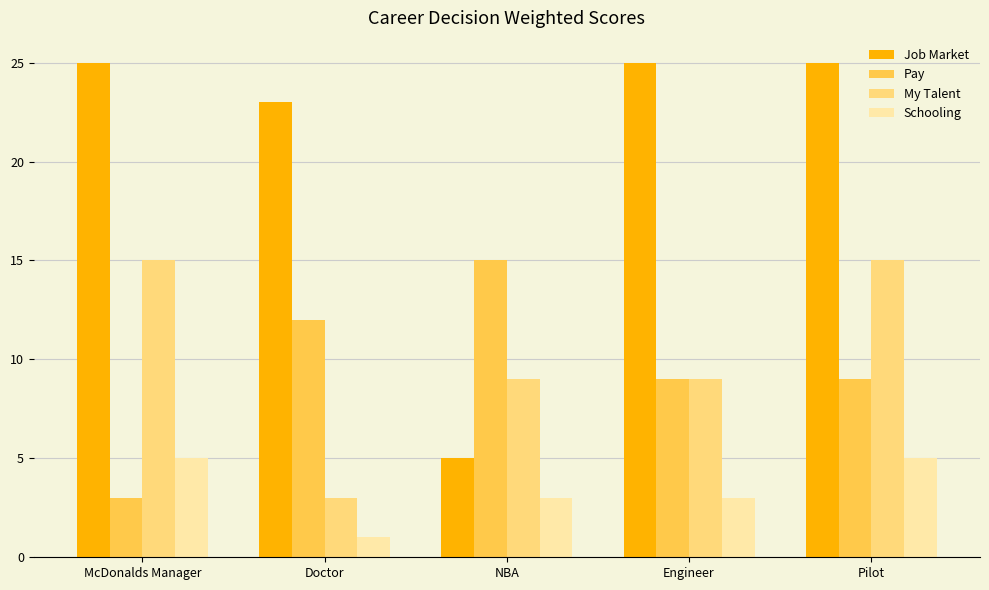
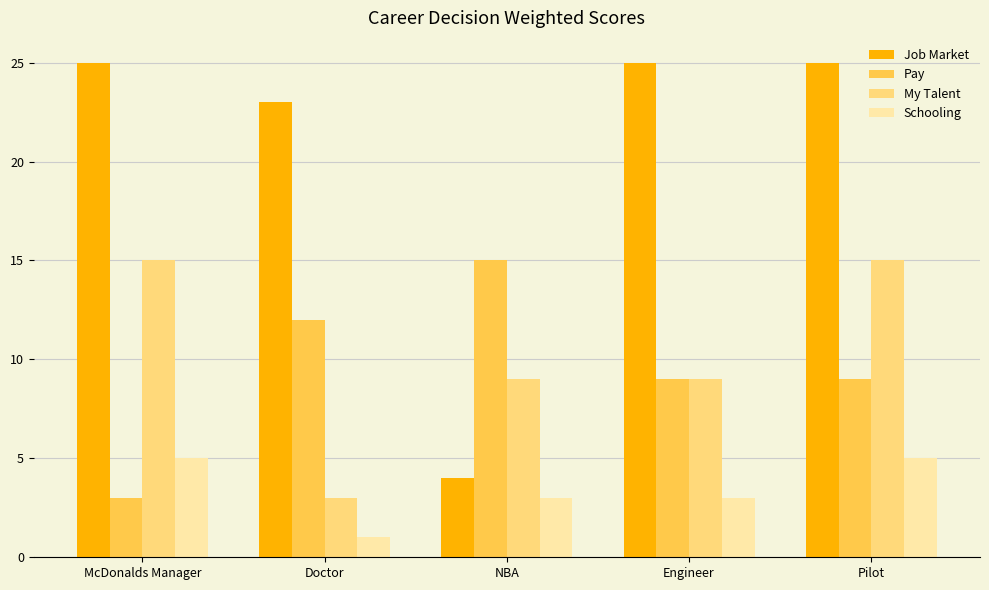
  {
    "Job Market": {
      "McDonalds Manager": 25,
      "Doctor": 23,
-     "NBA": 5,
+     "NBA": 4,
      "Engineer": 25,
      "Pilot": 25
    }
  }
